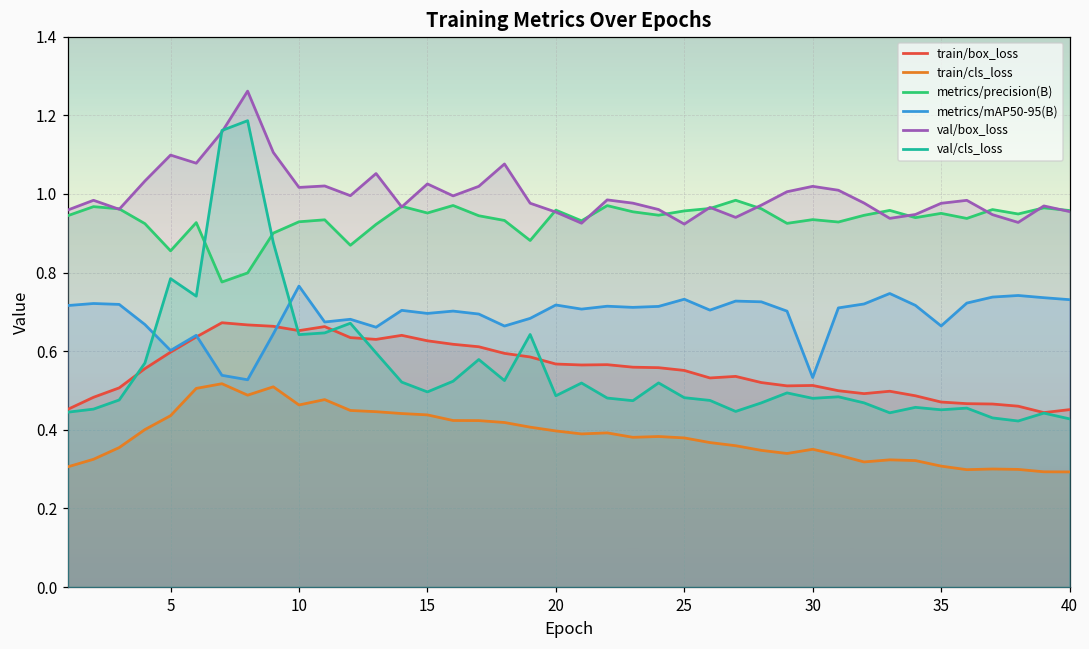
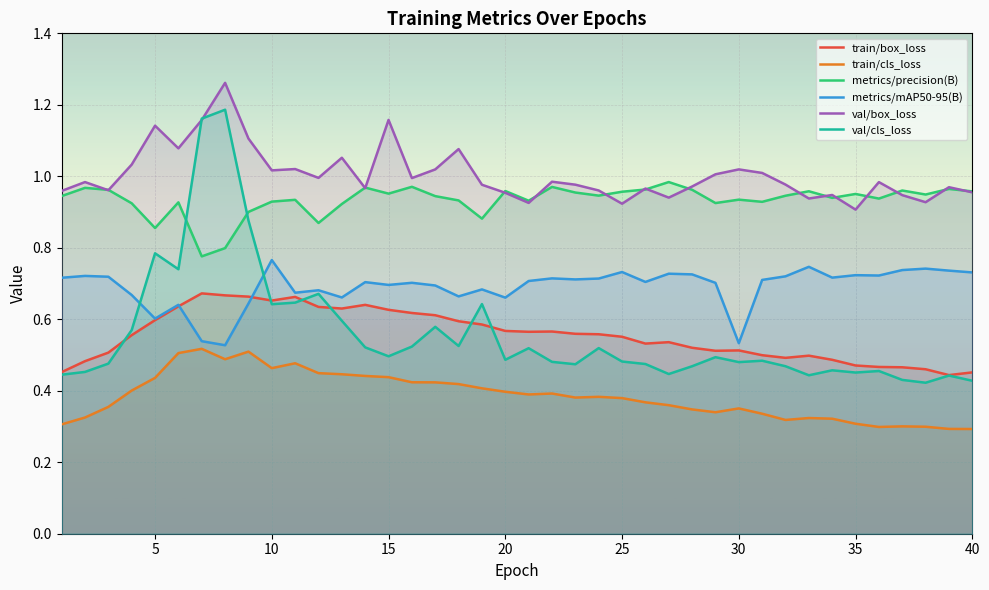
  {
    "metrics/mAP50-95(B)": {
      "10": 0.77,
      "15": 0.70,
-     "20": 0.72,
+     "20": 0.66,
      "25": 0.73,
      "30": 0.53,
-     "35": 0.66,
+     "35": 0.72,
      "40": 0.73
    },
    "val/box_loss": {
-     "5": 1.10,
+     "5": 1.14,
      "10": 1.02,
-     "15": 1.03,
+     "15": 1.16,
      "25": 0.92,
      "30": 1.02,
-     "35": 0.98
+     "35": 0.91
    }
  }
